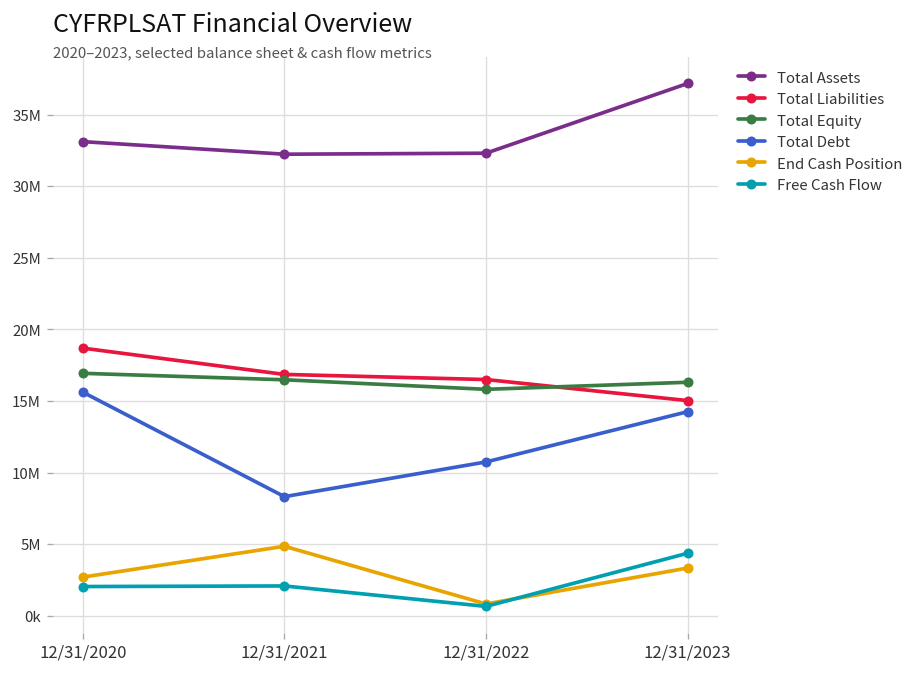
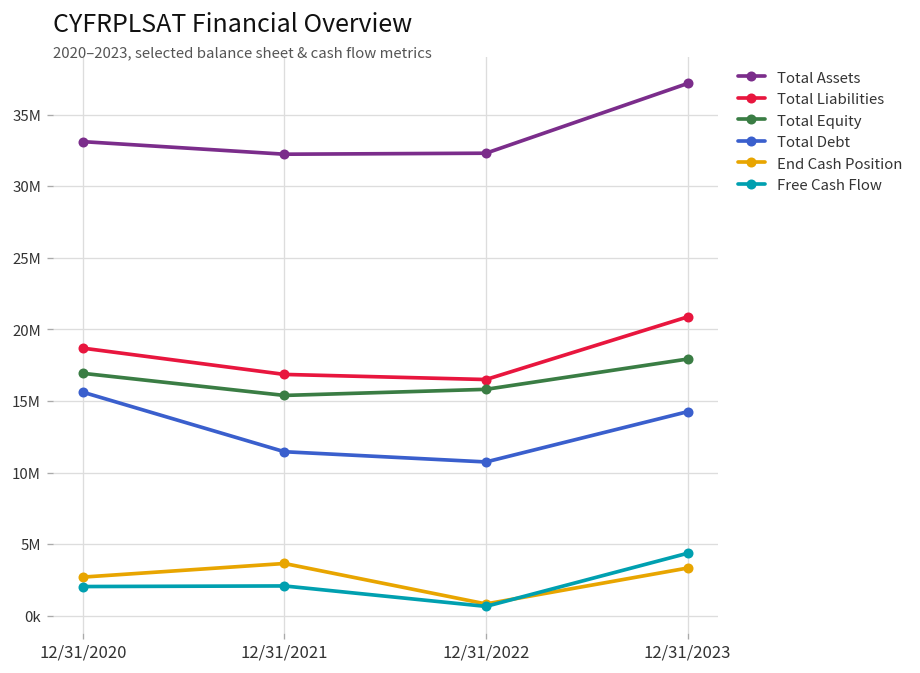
  {
    "Total Assets": {
      "12/31/2020": 33100000,
      "12/31/2021": 32200000,
      "12/31/2022": 32300000,
      "12/31/2023": 37200000
    },
    "Total Liabilities": {
      "12/31/2020": 18700000,
      "12/31/2021": 16900000,
      "12/31/2022": 16500000,
-     "12/31/2023": 15000000
+     "12/31/2023": 20900000
    },
    "Total Equity": {
      "12/31/2020": 16900000,
-     "12/31/2021": 16500000,
+     "12/31/2021": 15400000,
      "12/31/2022": 15800000,
-     "12/31/2023": 16300000
+     "12/31/2023": 17900000
    },
    "Total Debt": {
      "12/31/2020": 15600000,
-     "12/31/2021": 8300000,
+     "12/31/2021": 11500000,
      "12/31/2022": 10700000,
      "12/31/2023": 14200000
    },
    "End Cash Position": {
      "12/31/2020": 2700000,
-     "12/31/2021": 4800000,
+     "12/31/2021": 3600000,
      "12/31/2023": 3300000
    },
    "Free Cash Flow": {
      "12/31/2020": 2000000,
      "12/31/2021": 2100000,
      "12/31/2023": 4400000
    }
  }
